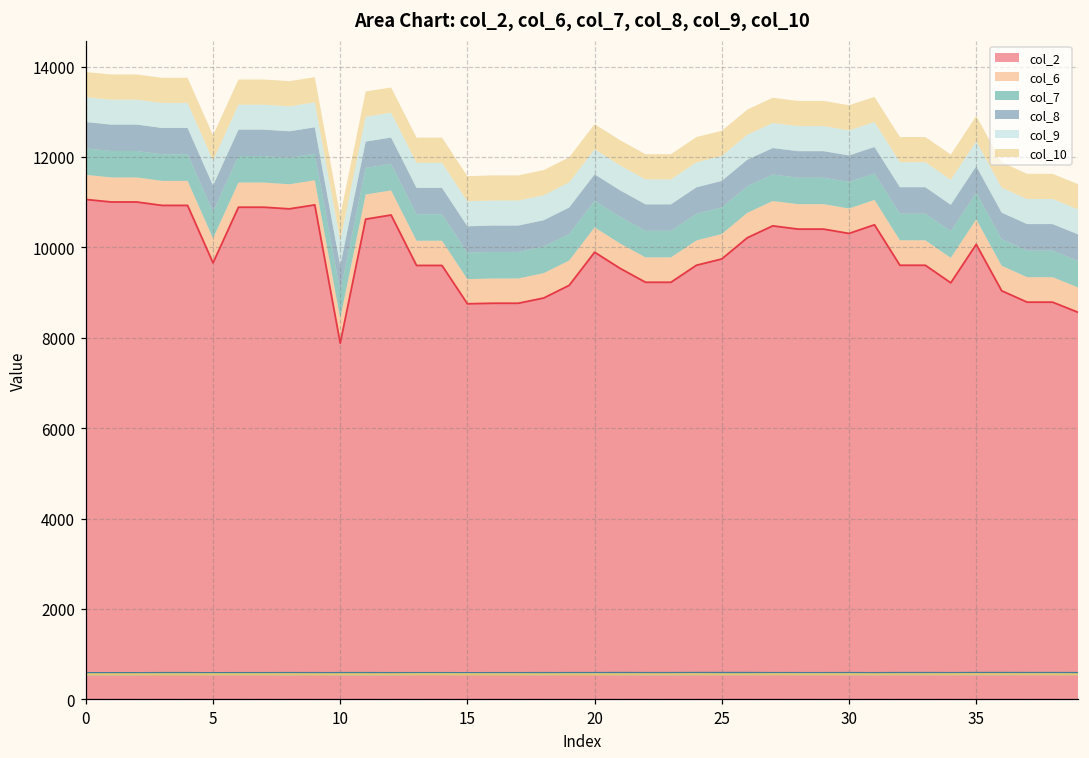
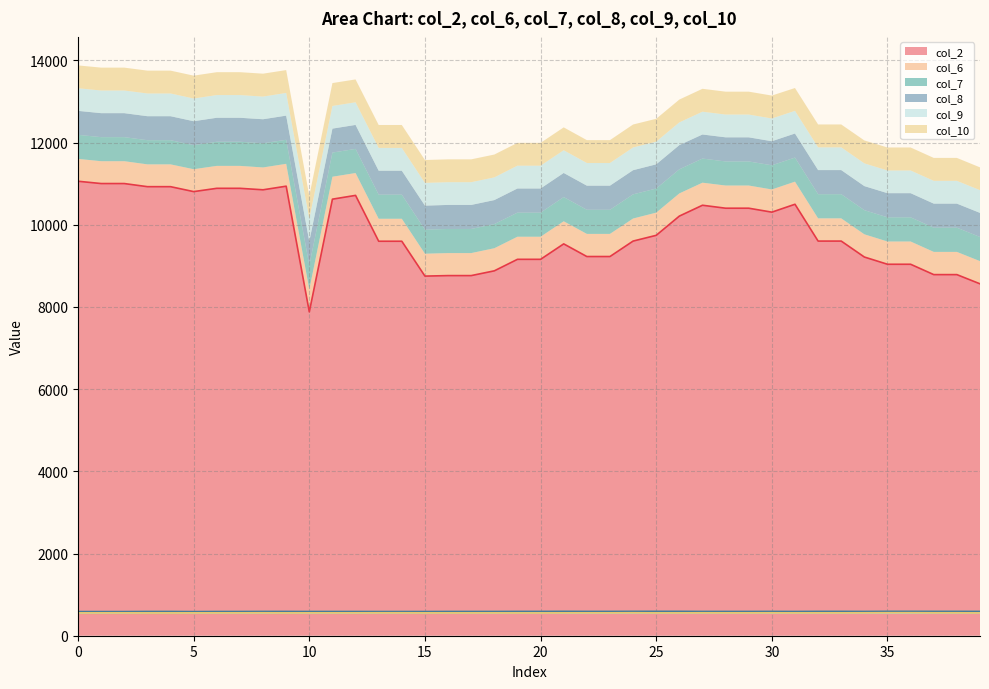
  {
    "col_2": {
      "0": 11100,
-     "5": 9700,
+     "5": 10800,
      "10": 7900,
      "15": 8800,
-     "20": 9900,
+     "20": 9200,
      "25": 9700,
      "30": 10300,
-     "35": 10100
+     "35": 9000
    },
    "col_9": {
      "0": 600,
      "5": 600,
      "10": 600,
      "15": 600,
      "20": 600,
      "25": 600,
      "30": 600,
      "35": 600
    }
  }
